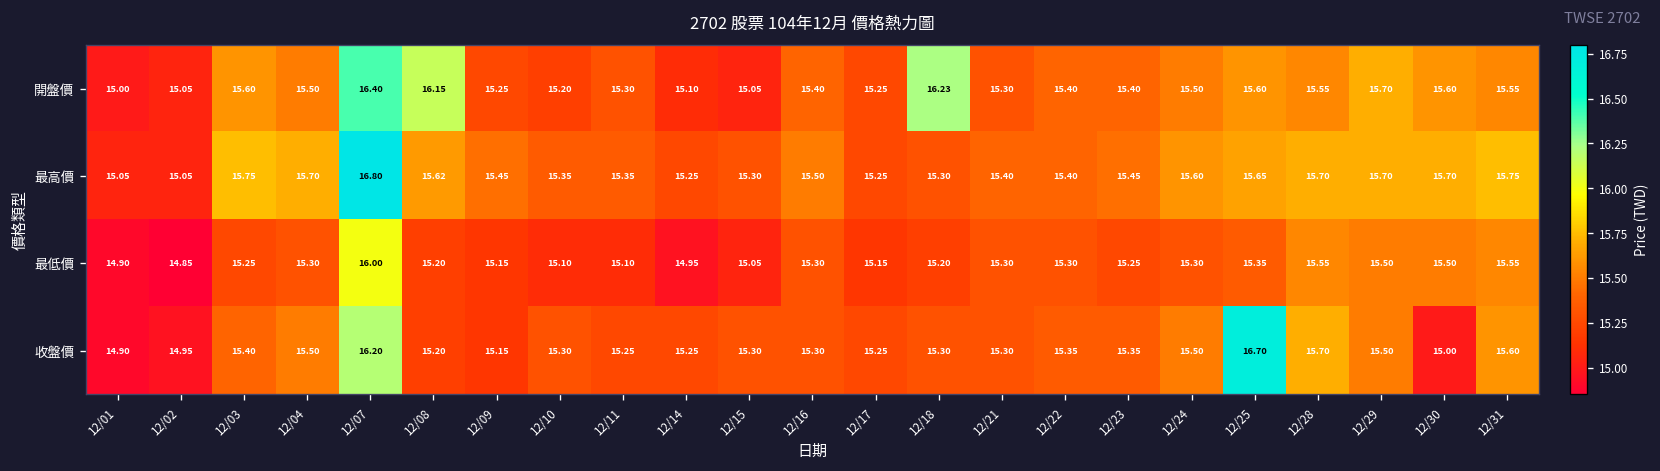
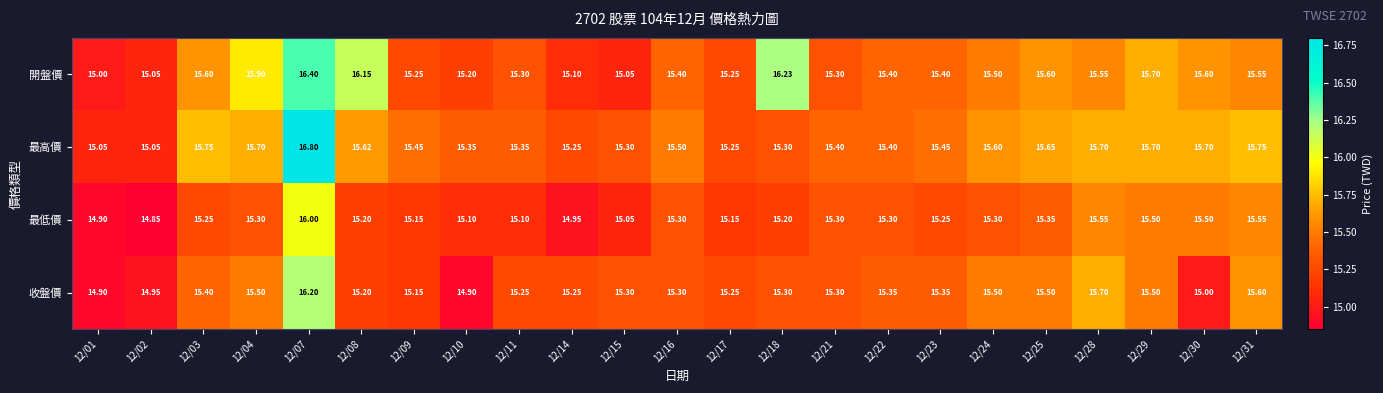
  {
    "開盤價": {
      "12/01": 15.00,
      "12/02": 15.05,
      "12/03": 15.60,
-     "12/04": 15.50,
+     "12/04": 15.90,
      "12/07": 16.40,
      "12/08": 16.15,
      "12/09": 15.25,
      "12/10": 15.20,
      "12/11": 15.30,
      "12/14": 15.10,
      "12/15": 15.05,
      "12/16": 15.40,
      "12/17": 15.25,
      "12/18": 16.23,
      "12/21": 15.30,
      "12/22": 15.40,
      "12/23": 15.40,
      "12/24": 15.50,
      "12/25": 15.60,
      "12/28": 15.55,
      "12/29": 15.70,
      "12/30": 15.60,
      "12/31": 15.55
    },
    "最高價": {
      "12/01": 15.05,
      "12/02": 15.05,
      "12/03": 15.75,
      "12/04": 15.70,
      "12/07": 16.80,
      "12/08": 15.62,
      "12/09": 15.45,
      "12/10": 15.35,
      "12/11": 15.35,
      "12/14": 15.25,
      "12/15": 15.30,
      "12/16": 15.50,
      "12/17": 15.25,
      "12/18": 15.30,
      "12/21": 15.40,
      "12/22": 15.40,
      "12/23": 15.45,
      "12/24": 15.60,
      "12/25": 15.65,
      "12/28": 15.70,
      "12/29": 15.70,
      "12/30": 15.70,
      "12/31": 15.75
    },
    "最低價": {
      "12/01": 14.90,
      "12/02": 14.85,
      "12/03": 15.25,
      "12/04": 15.30,
      "12/07": 16.00,
      "12/08": 15.20,
      "12/09": 15.15,
      "12/10": 15.10,
      "12/11": 15.10,
      "12/14": 14.95,
      "12/15": 15.05,
      "12/16": 15.30,
      "12/17": 15.15,
      "12/18": 15.20,
      "12/21": 15.30,
      "12/22": 15.30,
      "12/23": 15.25,
      "12/24": 15.30,
      "12/25": 15.35,
      "12/28": 15.55,
      "12/29": 15.50,
      "12/30": 15.50,
      "12/31": 15.55
    },
    "收盤價": {
      "12/01": 14.90,
      "12/02": 14.95,
      "12/03": 15.40,
      "12/04": 15.50,
      "12/07": 16.20,
      "12/08": 15.20,
      "12/09": 15.15,
-     "12/10": 15.30,
+     "12/10": 14.90,
      "12/11": 15.25,
      "12/14": 15.25,
      "12/15": 15.30,
      "12/16": 15.30,
      "12/17": 15.25,
      "12/18": 15.30,
      "12/21": 15.30,
      "12/22": 15.35,
      "12/23": 15.35,
      "12/24": 15.50,
-     "12/25": 16.70,
+     "12/25": 15.50,
      "12/28": 15.70,
      "12/29": 15.50,
      "12/30": 15.00,
      "12/31": 15.60
    }
  }
